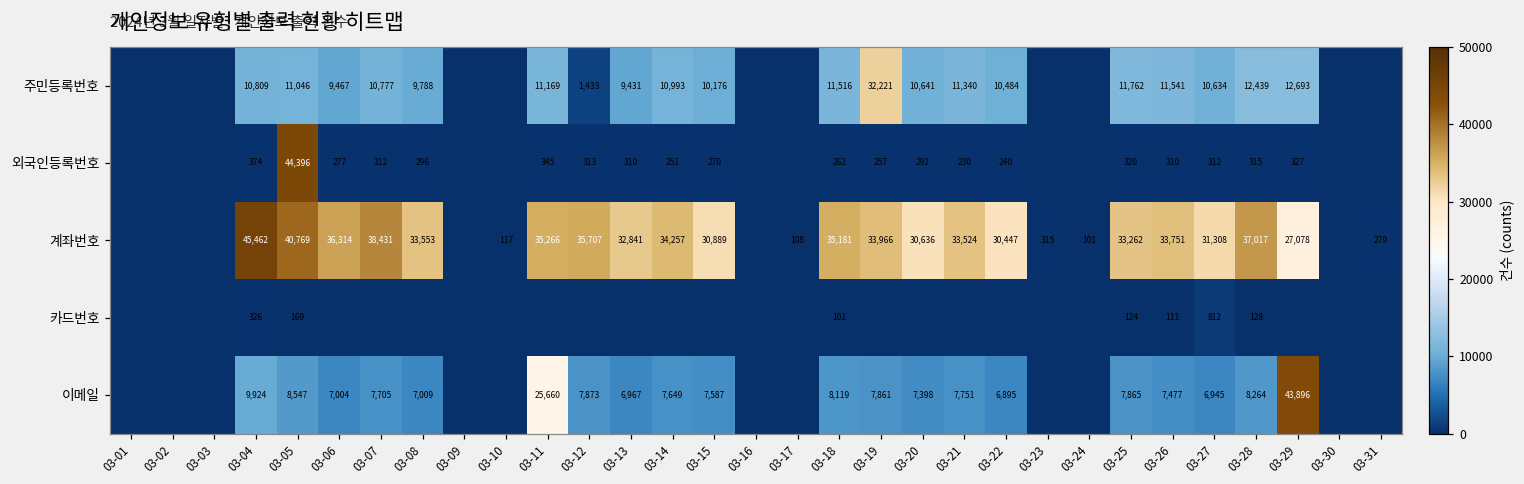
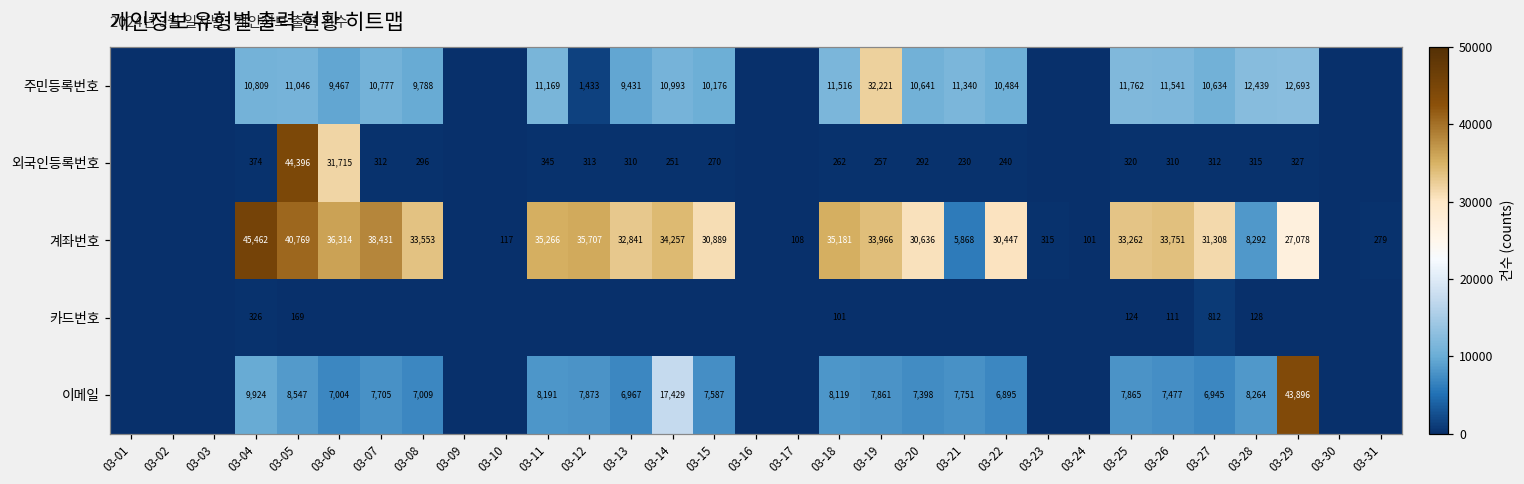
  {
    "주민등록번호": {
      "03-04": "10,809",
      "03-05": "11,046",
      "03-06": "9,467",
      "03-07": "10,777",
      "03-08": "9,788",
      "03-11": "11,169",
      "03-12": "1,433",
      "03-13": "9,431",
      "03-14": "10,993",
      "03-15": "10,176",
      "03-18": "11,516",
      "03-19": "32,221",
      "03-20": "10,641",
      "03-21": "11,340",
      "03-22": "10,484",
      "03-25": "11,762",
      "03-26": "11,541",
      "03-27": "10,634",
      "03-28": "12,439",
      "03-29": "12,693"
    },
    "외국인등록번호": {
      "03-04": "374",
      "03-05": "44,396",
-     "03-06": "277",
+     "03-06": "31,715",
      "03-07": "312",
      "03-08": "296",
      "03-11": "345",
      "03-12": "313",
      "03-13": "310",
      "03-14": "251",
      "03-15": "270",
      "03-18": "262",
      "03-19": "257",
      "03-20": "292",
      "03-21": "230",
      "03-22": "240",
      "03-25": "320",
      "03-26": "310",
      "03-27": "312",
      "03-28": "315",
      "03-29": "327"
    },
    "계좌번호": {
      "03-04": "45,462",
      "03-05": "40,769",
      "03-06": "36,314",
      "03-07": "38,431",
      "03-08": "33,553",
      "03-10": "117",
      "03-11": "35,266",
      "03-12": "35,707",
      "03-13": "32,841",
      "03-14": "34,257",
      "03-15": "30,889",
      "03-17": "108",
      "03-18": "35,181",
      "03-19": "33,966",
      "03-20": "30,636",
-     "03-21": "33,524",
+     "03-21": "5,868",
      "03-22": "30,447",
      "03-23": "315",
      "03-24": "101",
      "03-25": "33,262",
      "03-26": "33,751",
      "03-27": "31,308",
-     "03-28": "37,017",
+     "03-28": "8,292",
      "03-29": "27,078",
      "03-31": "279"
    },
    "카드번호": {
      "03-04": "326",
      "03-05": "169",
      "03-18": "101",
      "03-25": "124",
      "03-26": "111",
      "03-27": "812",
      "03-28": "128"
    },
    "이메일": {
      "03-04": "9,924",
      "03-05": "8,547",
      "03-06": "7,004",
      "03-07": "7,705",
      "03-08": "7,009",
-     "03-11": "25,660",
+     "03-11": "8,191",
      "03-12": "7,873",
      "03-13": "6,967",
-     "03-14": "7,649",
+     "03-14": "17,429",
      "03-15": "7,587",
      "03-18": "8,119",
      "03-19": "7,861",
      "03-20": "7,398",
      "03-21": "7,751",
      "03-22": "6,895",
      "03-25": "7,865",
      "03-26": "7,477",
      "03-27": "6,945",
      "03-28": "8,264",
      "03-29": "43,896"
    }
  }
